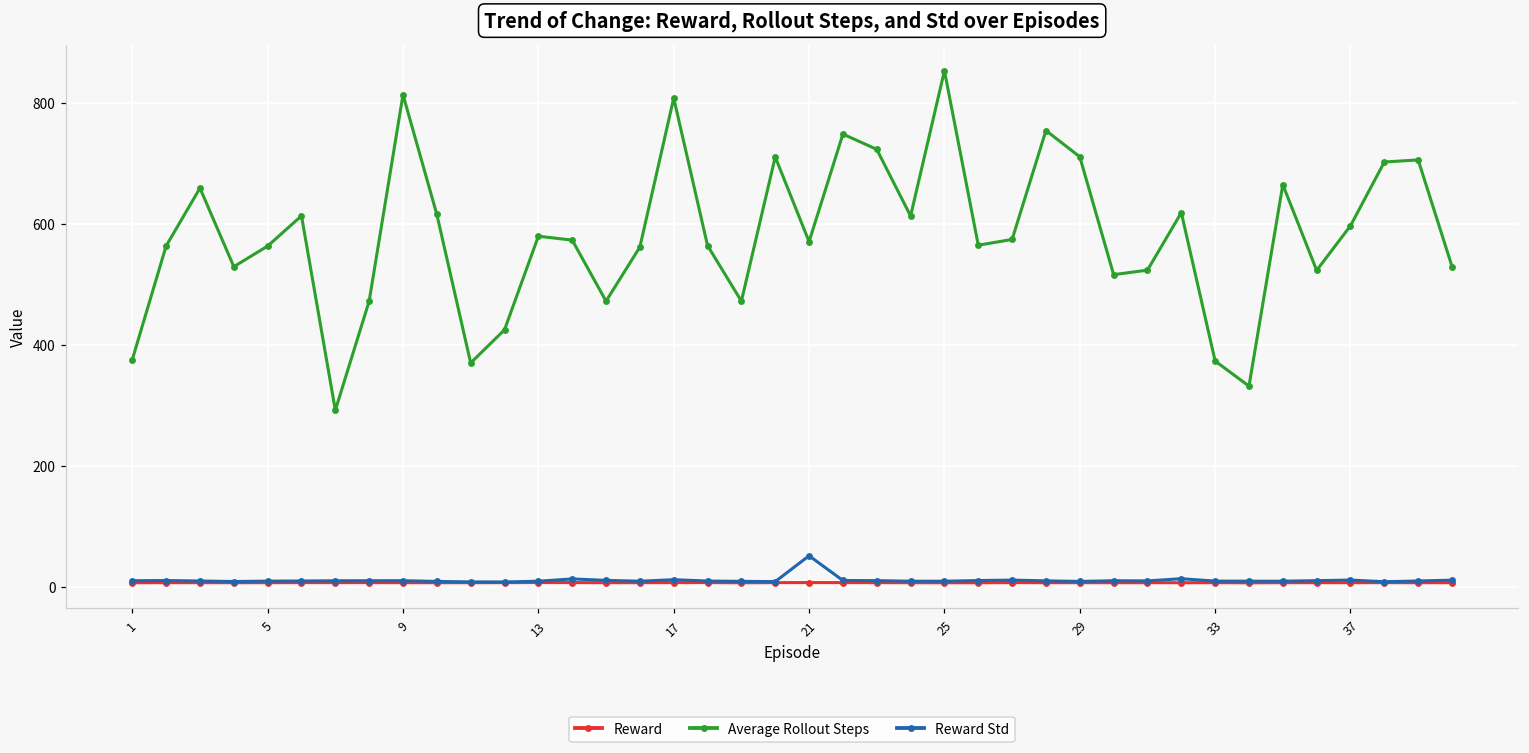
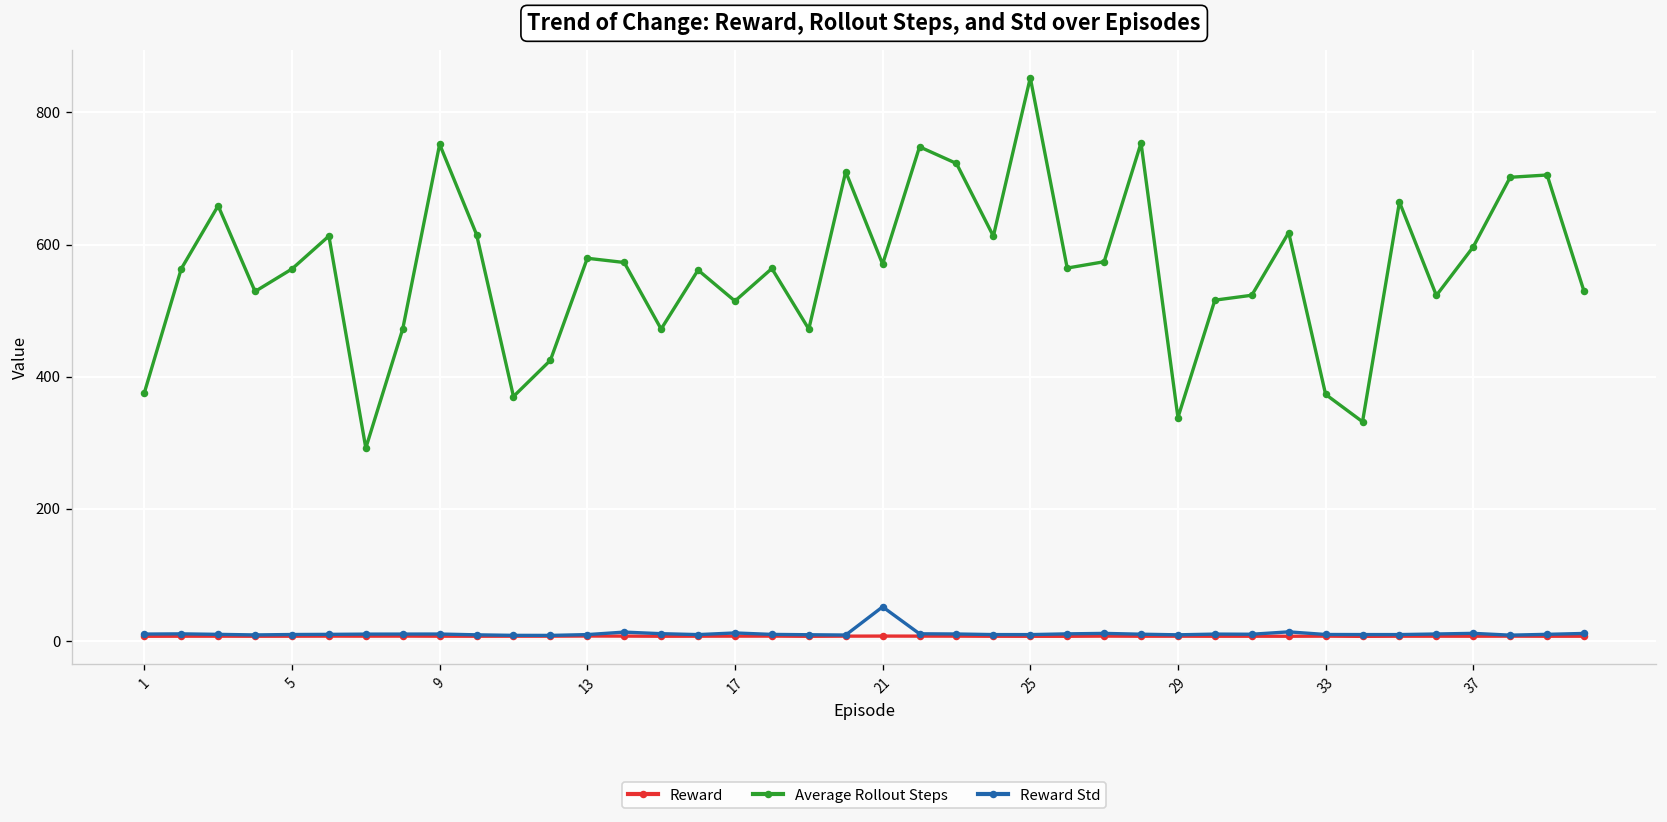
  {
    "Reward": {
      "17": 10,
      "21": 10
    },
    "Average Rollout Steps": {
      "1": 380,
      "5": 560,
-     "9": 810,
+     "9": 750,
      "13": 580,
-     "17": 810,
+     "17": 510,
      "21": 570,
      "25": 850,
-     "29": 710,
+     "29": 340,
      "33": 370,
      "37": 600
    },
    "Reward Std": {
      "17": 10,
      "21": 50
    }
  }
